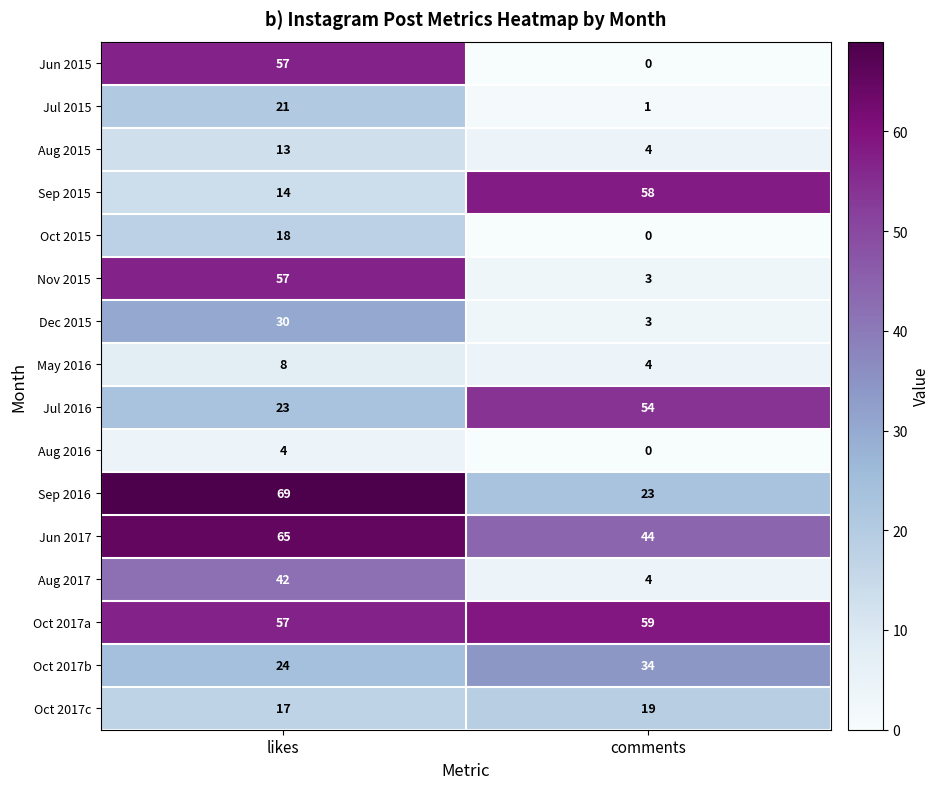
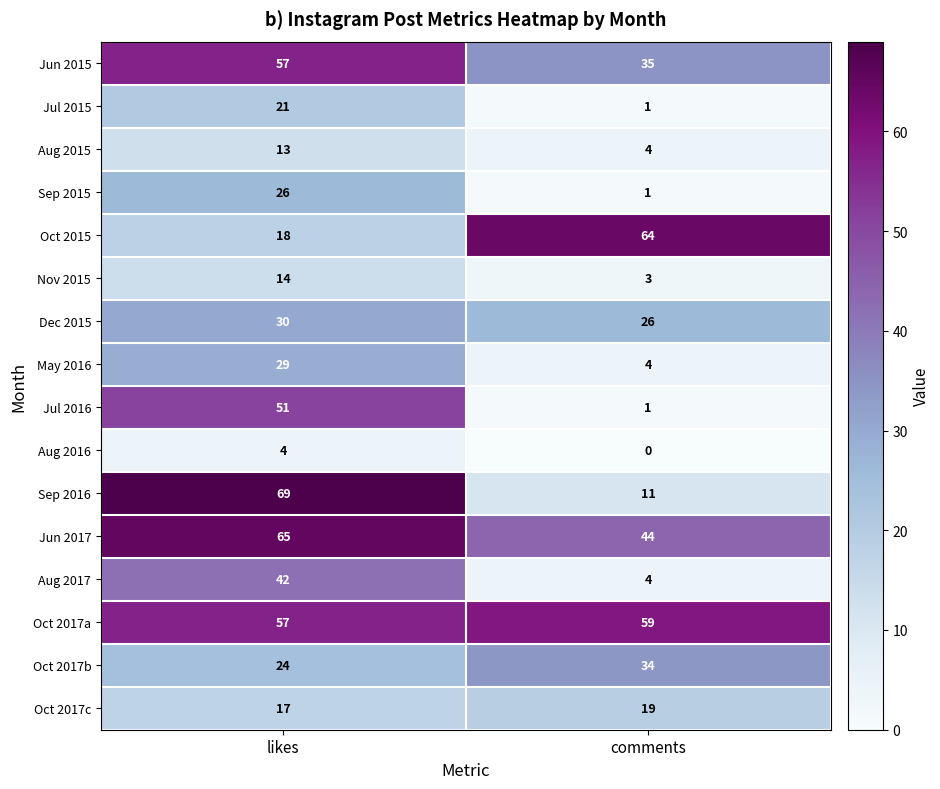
  {
    "Jun 2015": {
      "likes": 57,
-     "comments": 0
+     "comments": 35
    },
    "Jul 2015": {
      "likes": 21,
      "comments": 1
    },
    "Aug 2015": {
      "likes": 13,
      "comments": 4
    },
    "Sep 2015": {
-     "likes": 14,
-     "comments": 58
+     "likes": 26,
+     "comments": 1
    },
    "Oct 2015": {
      "likes": 18,
-     "comments": 0
+     "comments": 64
    },
    "Nov 2015": {
-     "likes": 57,
+     "likes": 14,
      "comments": 3
    },
    "Dec 2015": {
      "likes": 30,
-     "comments": 3
+     "comments": 26
    },
    "May 2016": {
-     "likes": 8,
+     "likes": 29,
      "comments": 4
    },
    "Jul 2016": {
-     "likes": 23,
-     "comments": 54
+     "likes": 51,
+     "comments": 1
    },
    "Aug 2016": {
      "likes": 4,
      "comments": 0
    },
    "Sep 2016": {
      "likes": 69,
-     "comments": 23
+     "comments": 11
    },
    "Jun 2017": {
      "likes": 65,
      "comments": 44
    },
    "Aug 2017": {
      "likes": 42,
      "comments": 4
    },
    "Oct 2017a": {
      "likes": 57,
      "comments": 59
    },
    "Oct 2017b": {
      "likes": 24,
      "comments": 34
    },
    "Oct 2017c": {
      "likes": 17,
      "comments": 19
    }
  }
